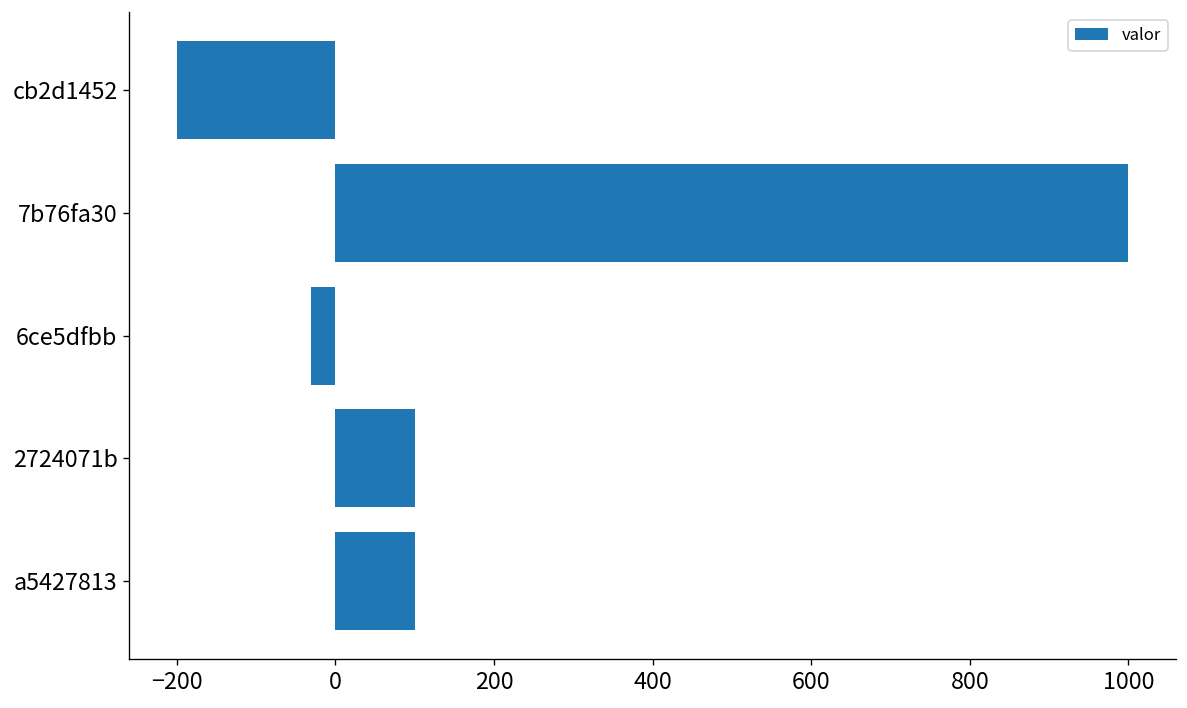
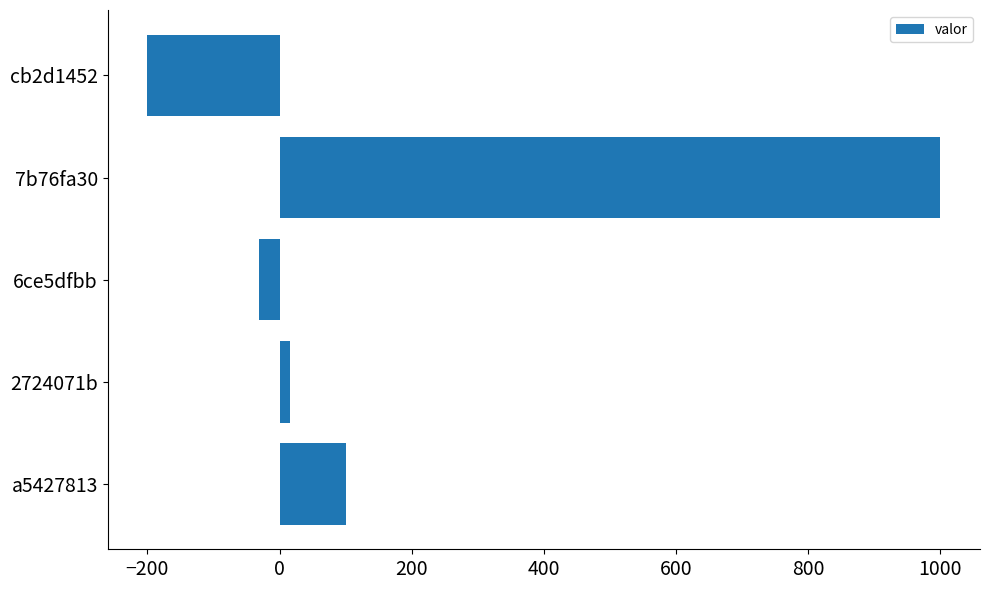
  {
    "cb2d1452": -200,
    "7b76fa30": 1000,
    "6ce5dfbb": -30,
-   "2724071b": 100,
+   "2724071b": 20,
    "a5427813": 100
  }
